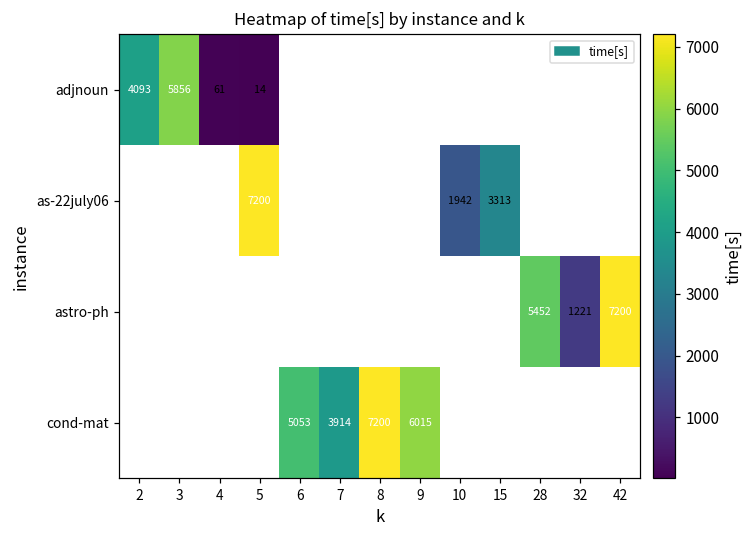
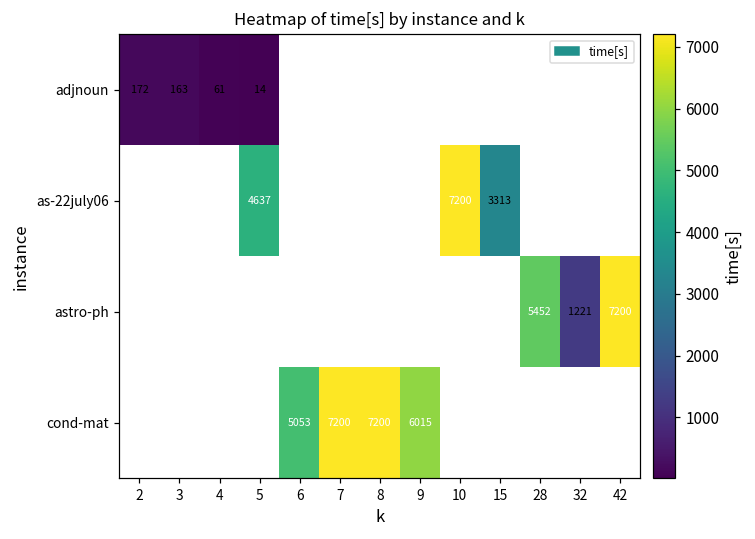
  {
    "adjnoun": {
-     "2": 4093,
-     "3": 5856,
+     "2": 172,
+     "3": 163,
      "4": 61,
      "5": 14
    },
    "as-22july06": {
-     "5": 7200,
-     "10": 1942,
+     "5": 4637,
+     "10": 7200,
      "15": 3313
    },
    "astro-ph": {
      "28": 5452,
      "32": 1221,
      "42": 7200
    },
    "cond-mat": {
      "6": 5053,
-     "7": 3914,
+     "7": 7200,
      "8": 7200,
      "9": 6015
    }
  }
